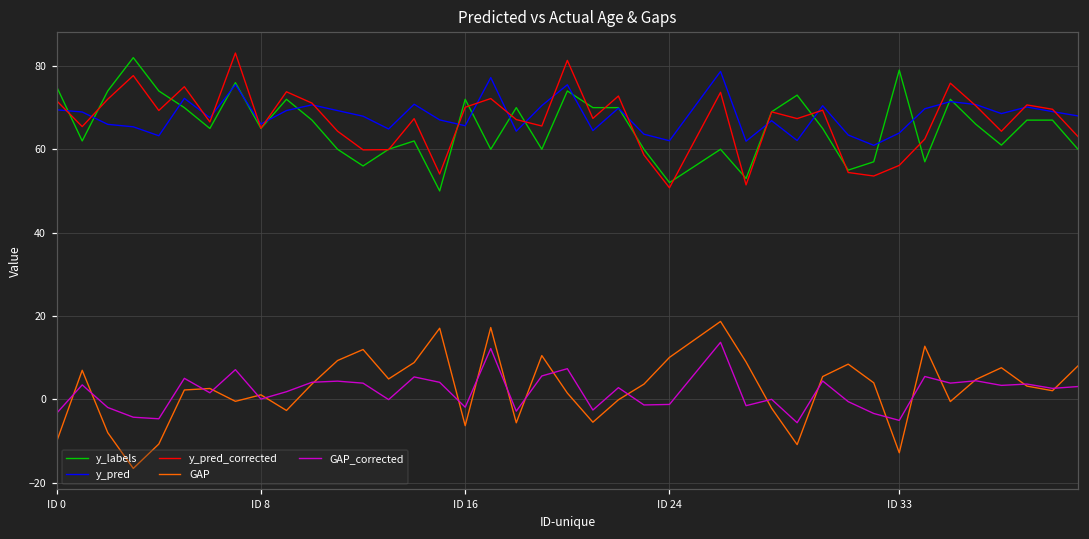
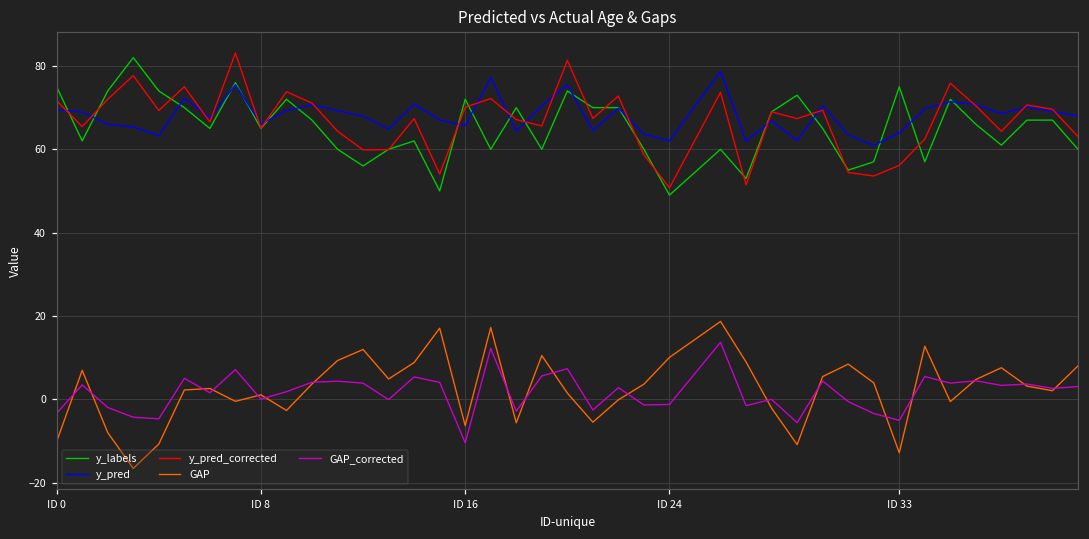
  {
    "y_labels": {
      "ID 0": 75,
      "ID 16": 72,
-     "ID 24": 52,
-     "ID 33": 79
+     "ID 24": 49,
+     "ID 33": 75
    },
    "y_pred": {
      "ID 0": 69,
      "ID 8": 66,
      "ID 16": 66,
      "ID 24": 62,
      "ID 33": 64
    },
    "y_pred_corrected": {
      "ID 0": 72,
      "ID 16": 70,
      "ID 24": 51,
      "ID 33": 56
    },
    "GAP": {
      "ID 0": -10,
      "ID 8": 1,
      "ID 16": -6,
      "ID 24": 10,
      "ID 33": -13
    },
    "GAP_corrected": {
      "ID 0": -3,
      "ID 8": 0,
-     "ID 16": -2,
+     "ID 16": -10,
      "ID 24": -1,
      "ID 33": -5
    }
  }
